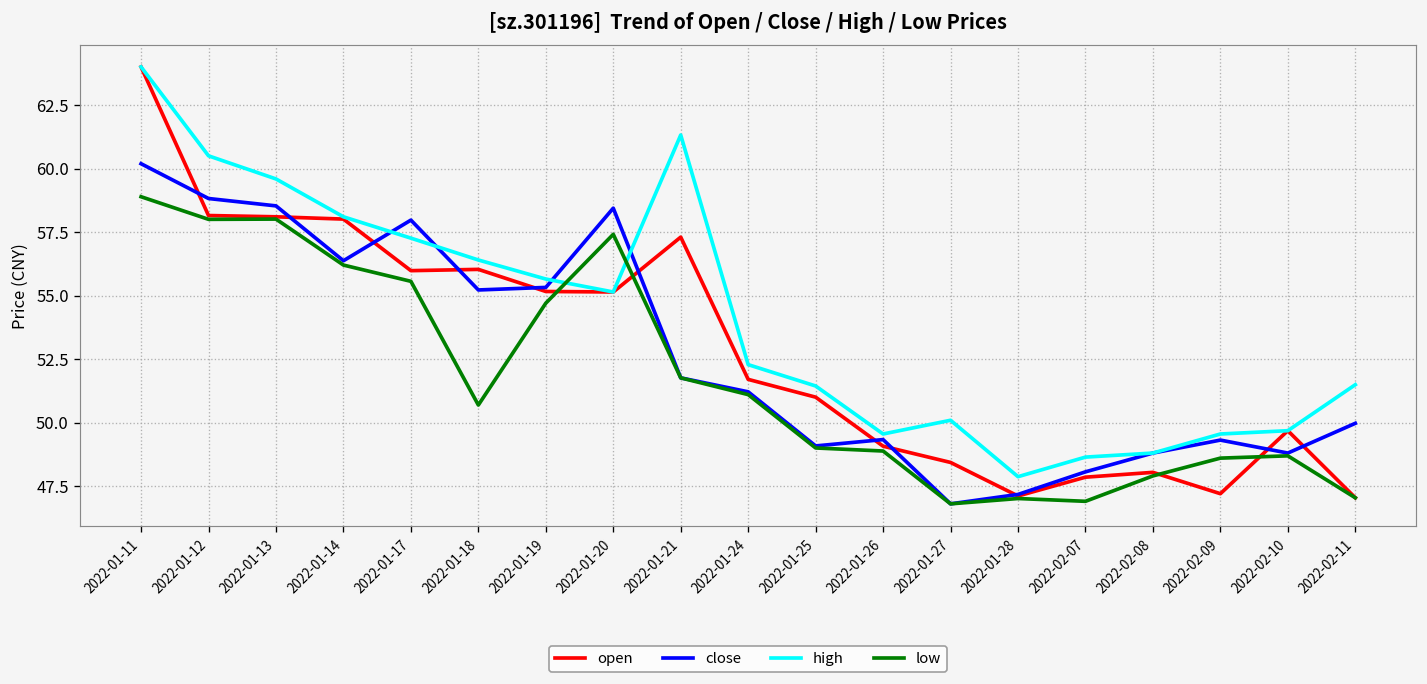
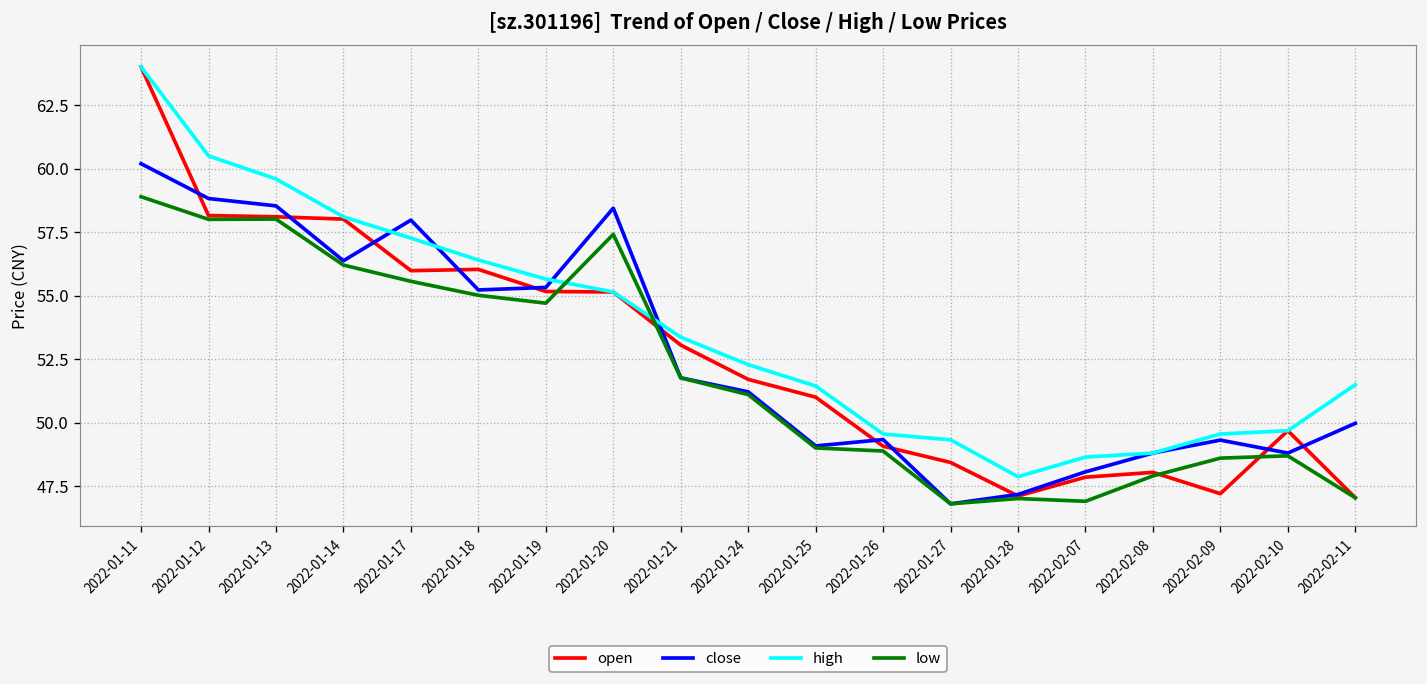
  {
    "open": {
      "2022-01-12": 58.2,
      "2022-01-17": 56.0,
      "2022-01-18": 56.0,
      "2022-01-19": 55.2,
-     "2022-01-21": 57.3,
+     "2022-01-21": 53.1,
      "2022-01-24": 51.7,
      "2022-01-25": 51.0,
      "2022-01-26": 49.1,
      "2022-01-27": 48.4,
      "2022-02-07": 47.9,
      "2022-02-08": 48.0,
      "2022-02-09": 47.2
    },
    "close": {
      "2022-01-11": 60.2,
      "2022-01-12": 58.8,
      "2022-01-13": 58.5,
      "2022-01-14": 56.4,
      "2022-01-17": 58.0,
      "2022-01-18": 55.2,
      "2022-01-19": 55.3,
      "2022-01-20": 58.4,
      "2022-01-26": 49.3,
      "2022-02-07": 48.1,
      "2022-02-09": 49.3,
      "2022-02-11": 50.0
    },
    "high": {
      "2022-01-12": 60.5,
      "2022-01-13": 59.6,
      "2022-01-17": 57.3,
      "2022-01-18": 56.4,
      "2022-01-19": 55.7,
-     "2022-01-21": 61.3,
+     "2022-01-21": 53.4,
      "2022-01-24": 52.3,
      "2022-01-25": 51.4,
      "2022-01-26": 49.6,
-     "2022-01-27": 50.1,
+     "2022-01-27": 49.3,
      "2022-01-28": 47.9,
      "2022-02-07": 48.6,
      "2022-02-09": 49.6,
      "2022-02-11": 51.5
    },
    "low": {
      "2022-01-11": 58.9,
      "2022-01-12": 58.0,
      "2022-01-14": 56.2,
      "2022-01-17": 55.6,
-     "2022-01-18": 50.7,
+     "2022-01-18": 55.0,
      "2022-01-19": 54.7,
      "2022-01-20": 57.4,
      "2022-01-26": 48.9,
      "2022-02-07": 46.9,
      "2022-02-08": 47.9,
      "2022-02-09": 48.6
    }
  }
